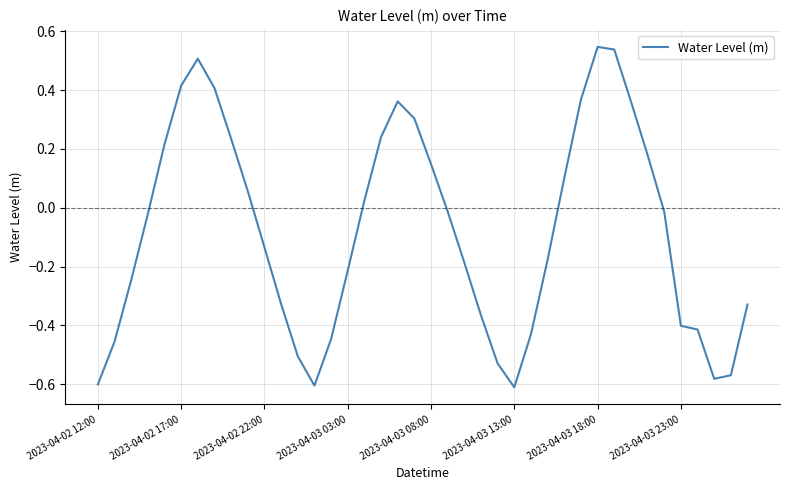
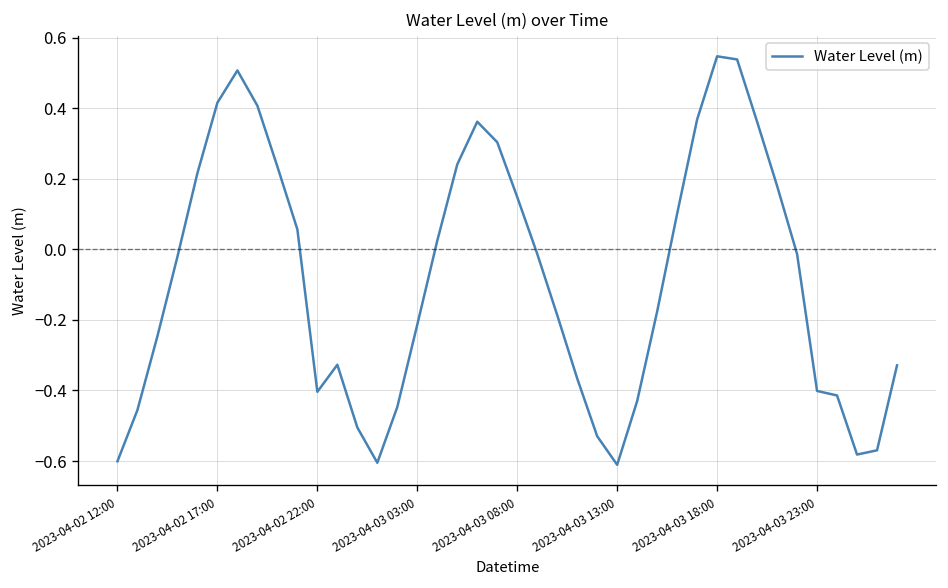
  {
    "2023-04-02 12:00": -0.60,
    "2023-04-02 17:00": 0.42,
-   "2023-04-02 22:00": -0.13,
+   "2023-04-02 22:00": -0.40,
    "2023-04-03 03:00": -0.21,
    "2023-04-03 08:00": 0.15,
    "2023-04-03 13:00": -0.61,
    "2023-04-03 18:00": 0.55,
    "2023-04-03 23:00": -0.40
  }
